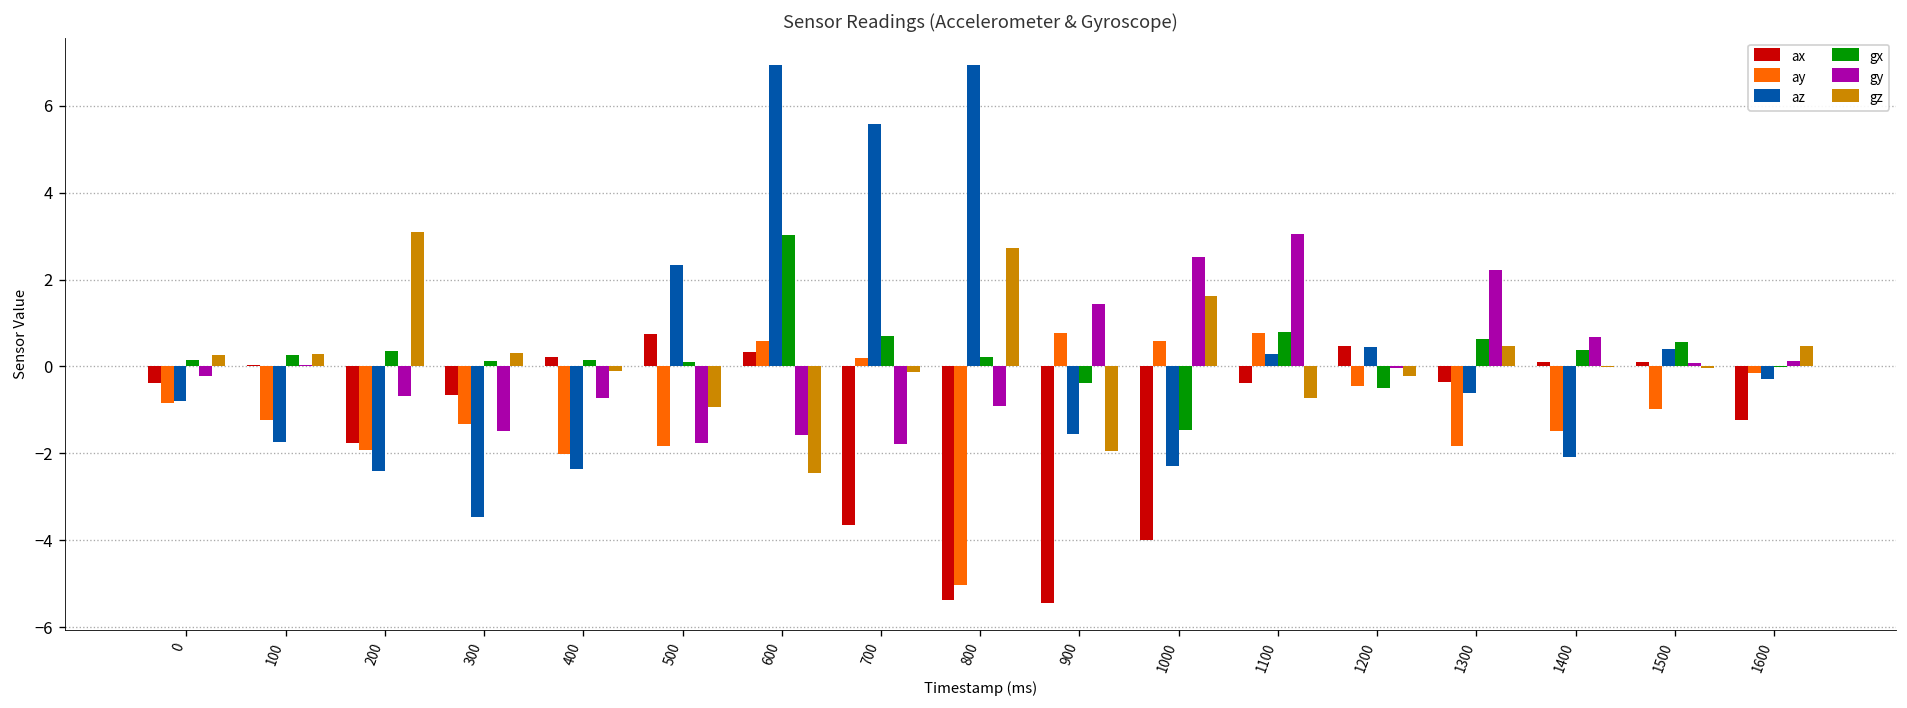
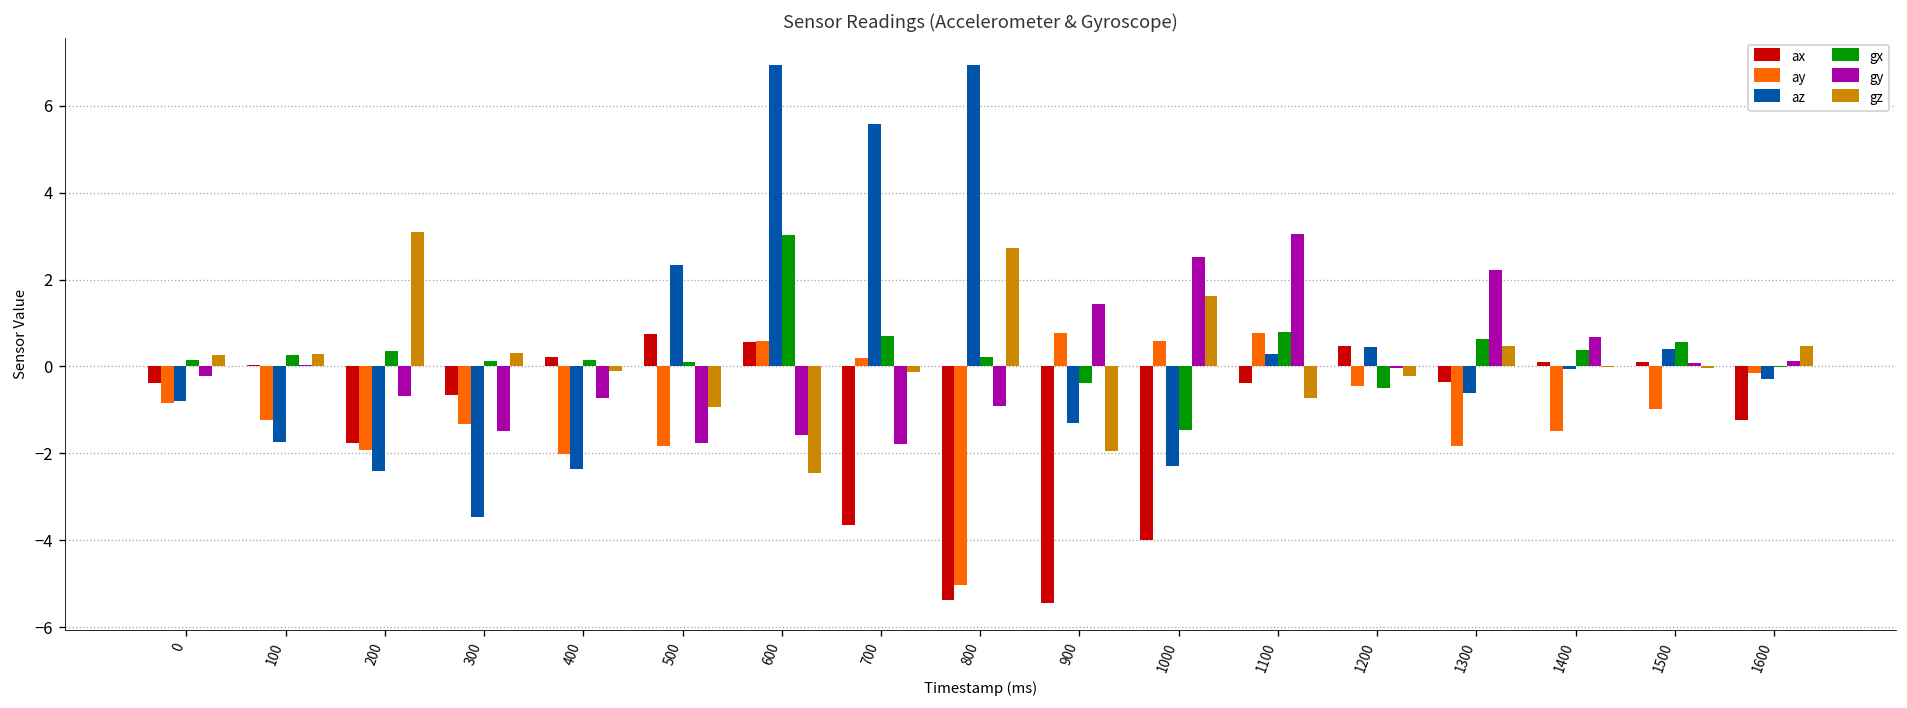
  {
    "ax": {
      "0": -0.4,
      "200": -1.8,
      "300": -0.7,
      "400": 0.2,
      "500": 0.7,
-     "600": 0.3,
+     "600": 0.6,
      "700": -3.7,
      "800": -5.4,
      "900": -5.4,
      "1000": -4.0,
      "1100": -0.4,
      "1200": 0.5,
      "1300": -0.3,
      "1400": 0.1,
      "1500": 0.1,
      "1600": -1.2
    },
    "ay": {
      "0": -0.8,
      "100": -1.2,
      "200": -1.9,
      "300": -1.3,
      "400": -2.0,
      "500": -1.8,
      "600": 0.6,
      "700": 0.2,
      "800": -5.0,
      "900": 0.8,
      "1000": 0.6,
      "1100": 0.8,
      "1200": -0.4,
      "1300": -1.8,
      "1400": -1.5,
      "1500": -1.0,
      "1600": -0.1
    },
    "az": {
      "0": -0.8,
      "100": -1.7,
      "200": -2.4,
      "300": -3.5,
      "400": -2.4,
      "500": 2.3,
      "600": 6.9,
      "700": 5.6,
      "800": 6.9,
-     "900": -1.6,
+     "900": -1.3,
      "1000": -2.3,
      "1100": 0.3,
      "1200": 0.5,
      "1300": -0.6,
-     "1400": -2.1,
+     "1400": -0.1,
      "1500": 0.4,
      "1600": -0.3
    },
    "gx": {
      "0": 0.1,
      "100": 0.3,
      "200": 0.4,
      "300": 0.1,
      "400": 0.1,
      "500": 0.1,
      "600": 3.0,
      "700": 0.7,
      "800": 0.2,
      "900": -0.4,
      "1000": -1.5,
      "1100": 0.8,
      "1200": -0.5,
      "1300": 0.6,
      "1400": 0.4,
      "1500": 0.6
    },
    "gy": {
      "0": -0.2,
      "200": -0.7,
      "300": -1.5,
      "400": -0.7,
      "500": -1.8,
      "600": -1.6,
      "700": -1.8,
      "800": -0.9,
      "900": 1.4,
      "1000": 2.5,
      "1100": 3.0,
      "1300": 2.2,
      "1400": 0.7,
      "1500": 0.1,
      "1600": 0.1
    },
    "gz": {
      "0": 0.3,
      "100": 0.3,
      "200": 3.1,
      "300": 0.3,
      "400": -0.1,
      "500": -0.9,
      "600": -2.5,
      "700": -0.1,
      "800": 2.7,
      "900": -1.9,
      "1000": 1.6,
      "1100": -0.7,
      "1200": -0.2,
      "1300": 0.5,
      "1600": 0.5
    }
  }
